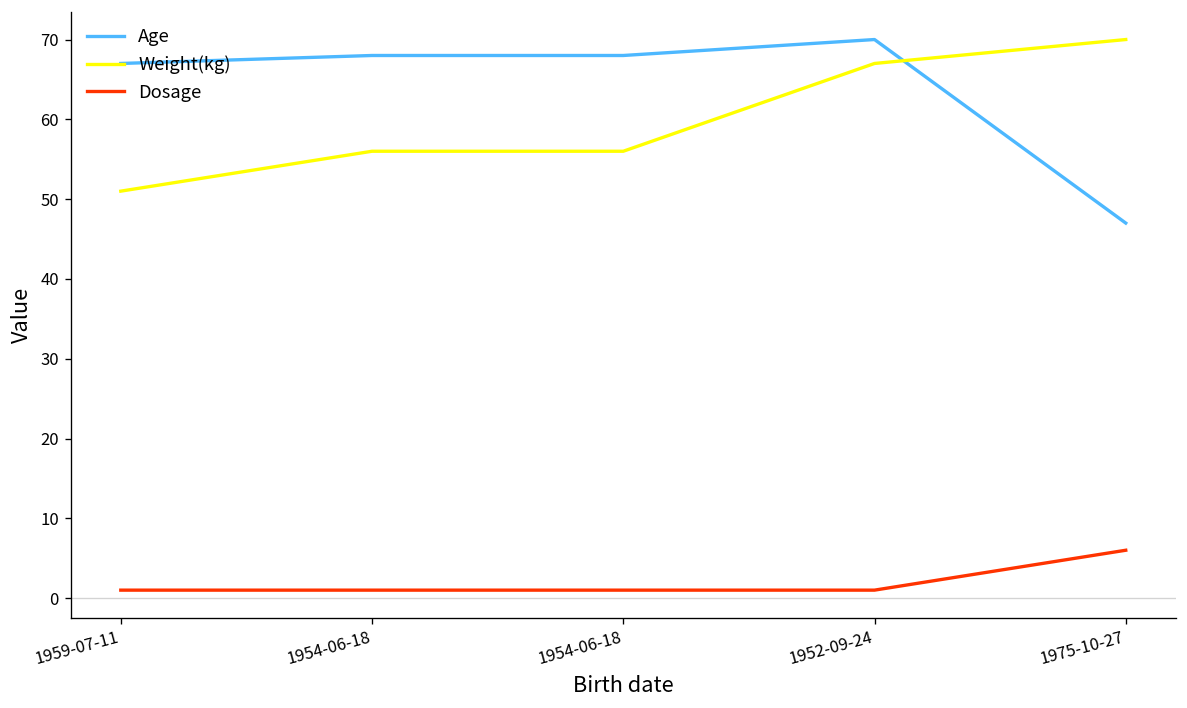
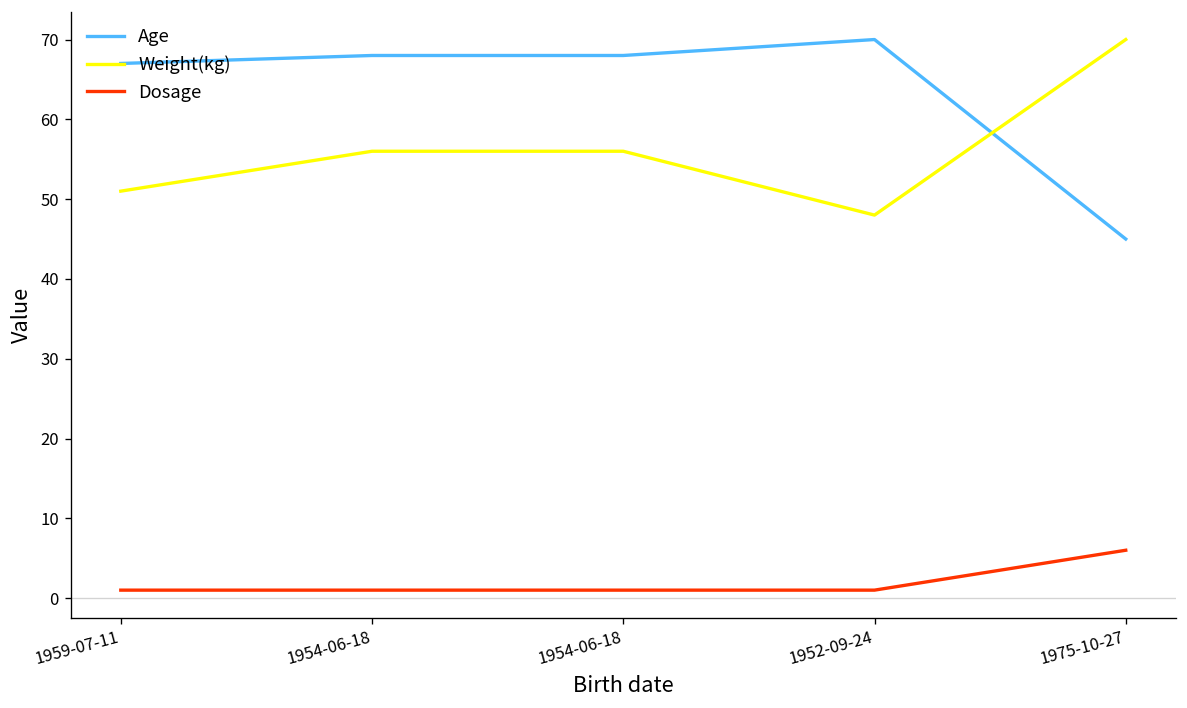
  {
    "Age": {
      "1959-07-11": 67,
      "1952-09-24": 70,
-     "1975-10-27": 47
+     "1975-10-27": 45
    },
    "Weight(kg)": {
      "1959-07-11": 51,
-     "1952-09-24": 67,
+     "1952-09-24": 48,
      "1975-10-27": 70
    },
    "Dosage": {
      "1959-07-11": 1,
      "1952-09-24": 1,
      "1975-10-27": 6
    }
  }
